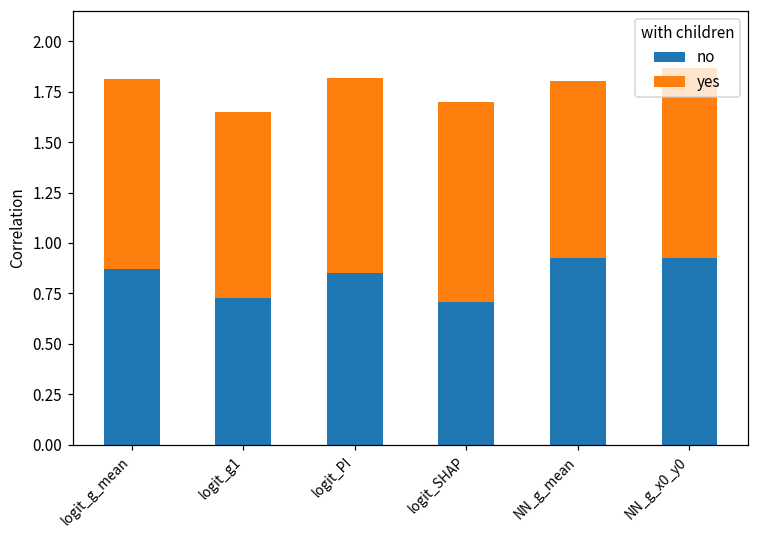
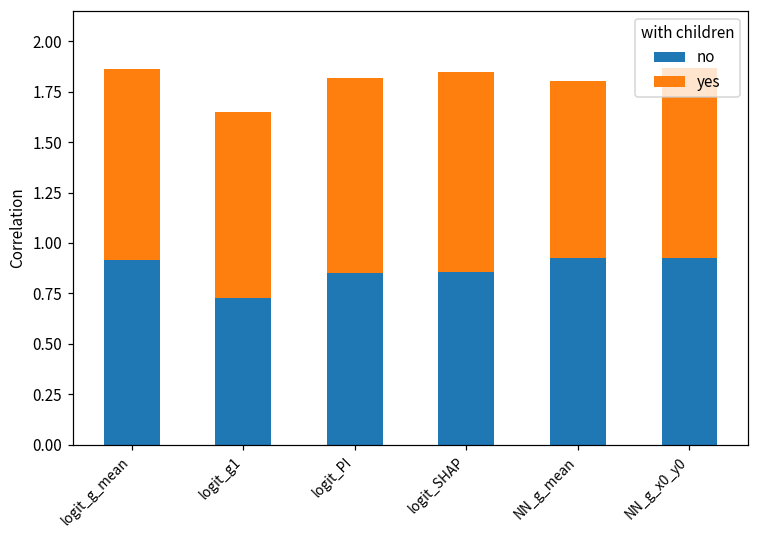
  {
    "no": {
-     "logit_g_mean": 0.87,
+     "logit_g_mean": 0.92,
      "logit_g1": 0.73,
      "logit_PI": 0.85,
-     "logit_SHAP": 0.71,
+     "logit_SHAP": 0.86,
      "NN_g_mean": 0.93,
      "NN_g_x0_y0": 0.93
    },
    "yes": {
      "logit_g_mean": 0.94,
      "logit_g1": 0.92,
      "logit_PI": 0.96,
      "logit_SHAP": 0.99,
      "NN_g_mean": 0.88
    }
  }
